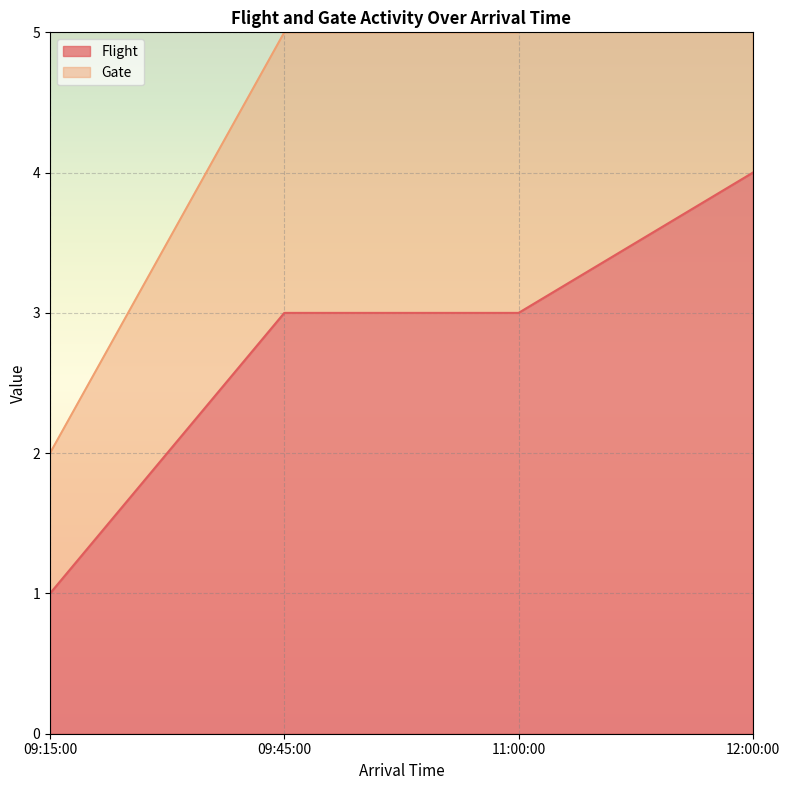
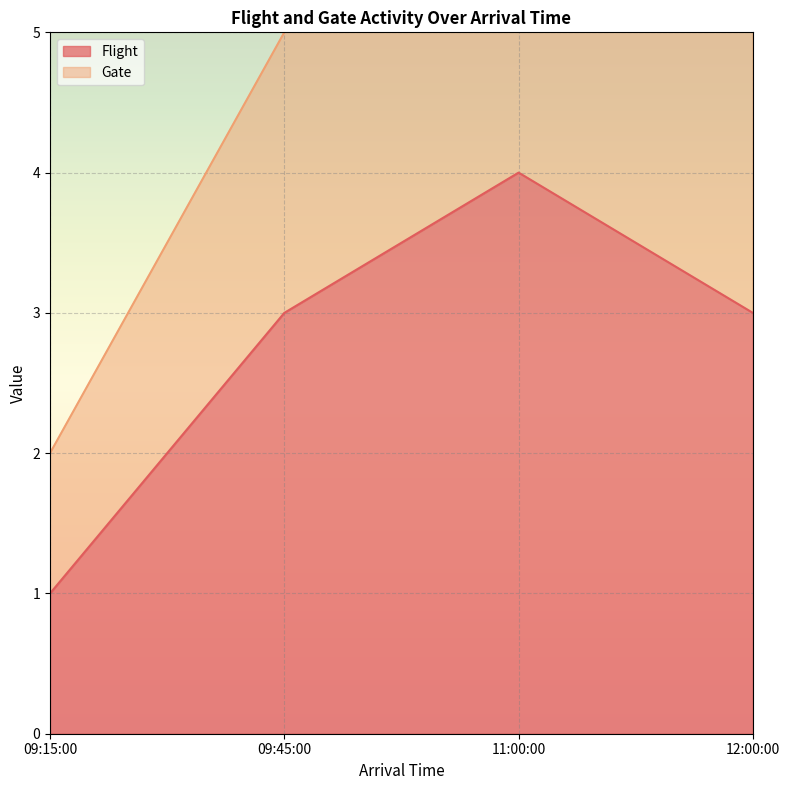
  {
    "Flight": {
      "09:15:00": 1,
      "09:45:00": 3,
-     "11:00:00": 3,
-     "12:00:00": 4
+     "11:00:00": 4,
+     "12:00:00": 3
    },
    "Gate": {
      "09:15:00": 2,
      "09:45:00": 5
    }
  }
